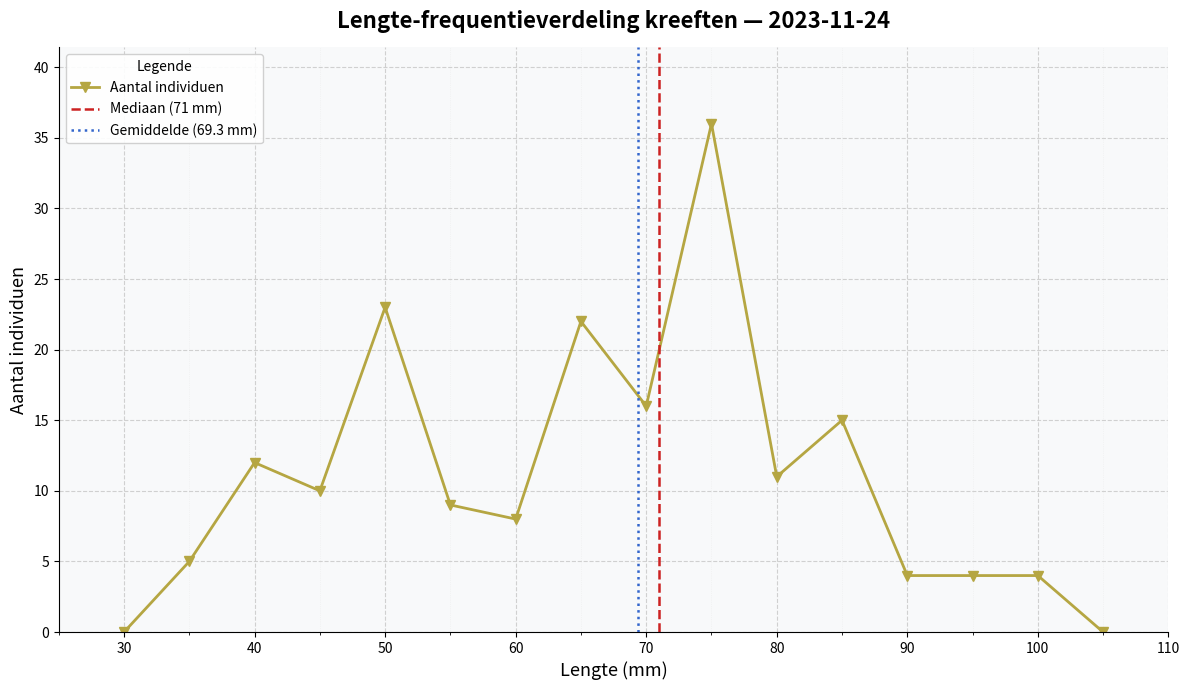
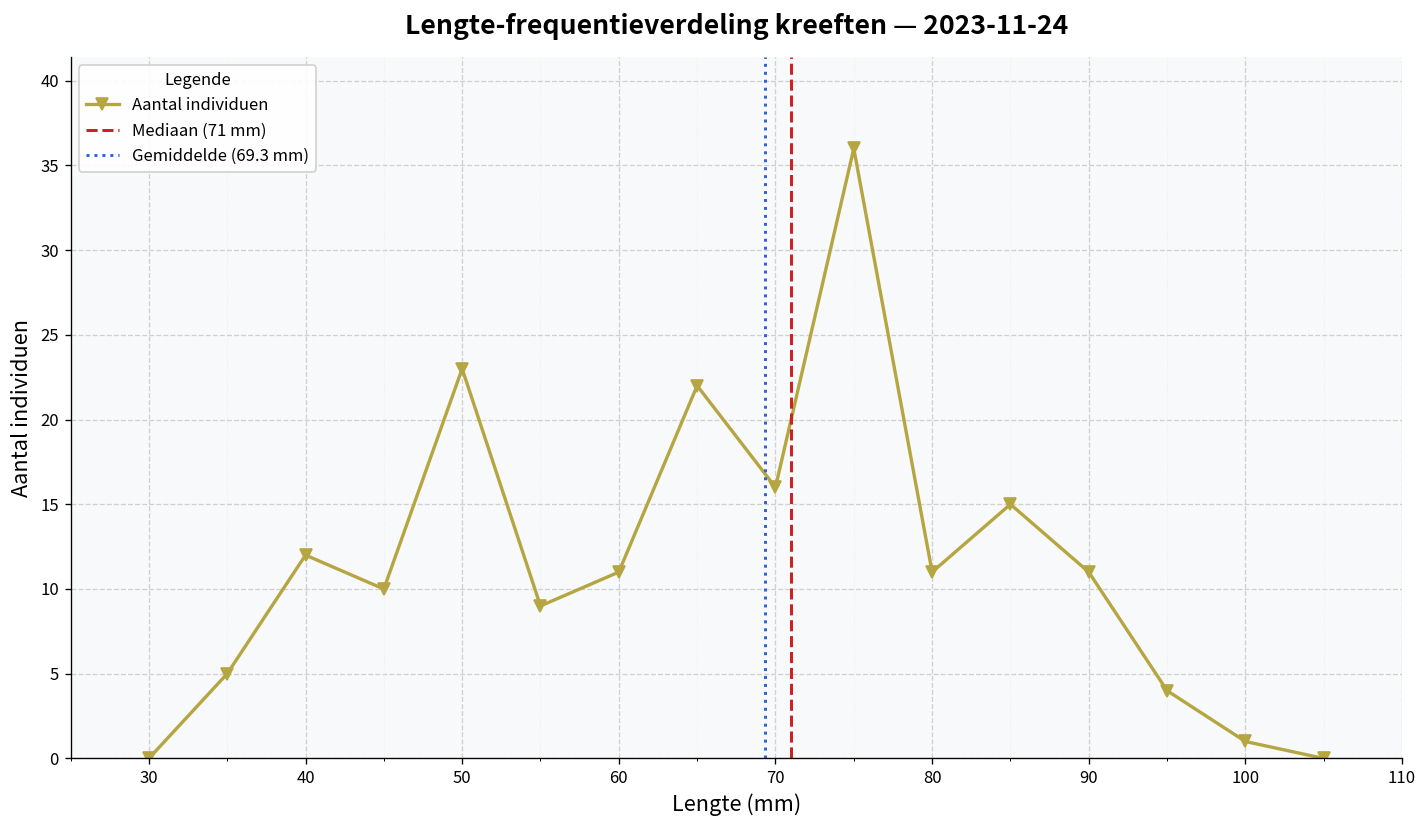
  {
    "30": 0,
    "40": 12,
    "50": 23,
-   "60": 8,
+   "60": 11,
    "70": 16,
    "80": 11,
-   "90": 4,
-   "100": 4
+   "90": 11,
+   "100": 1
  }
